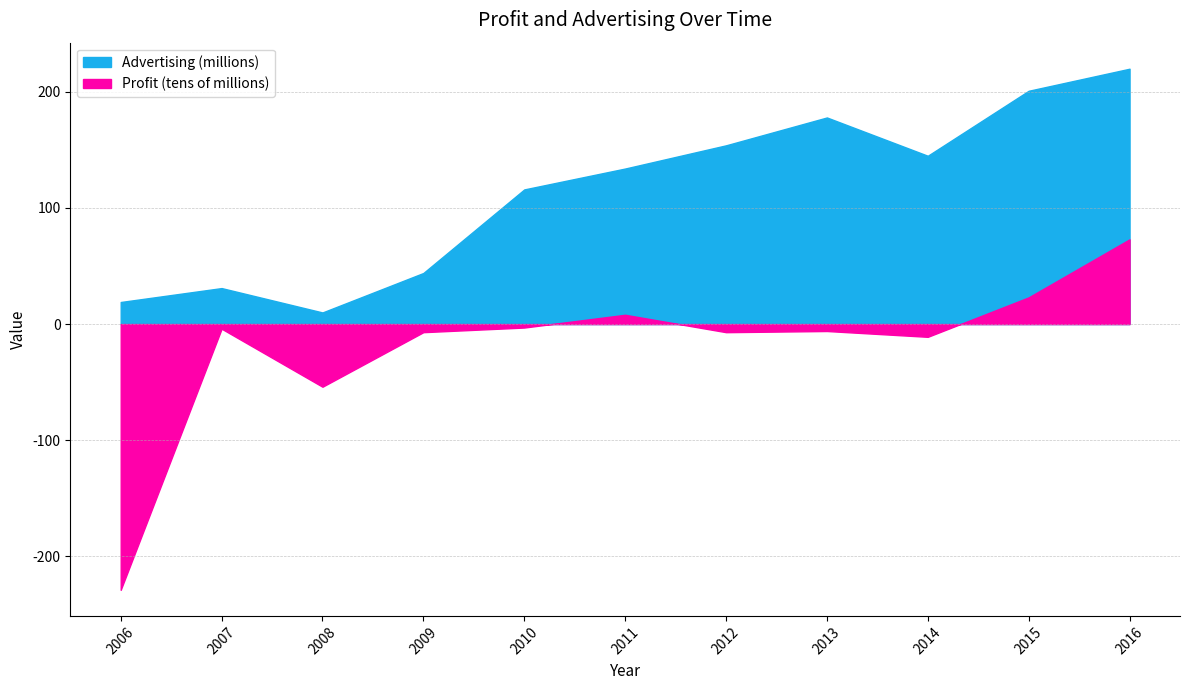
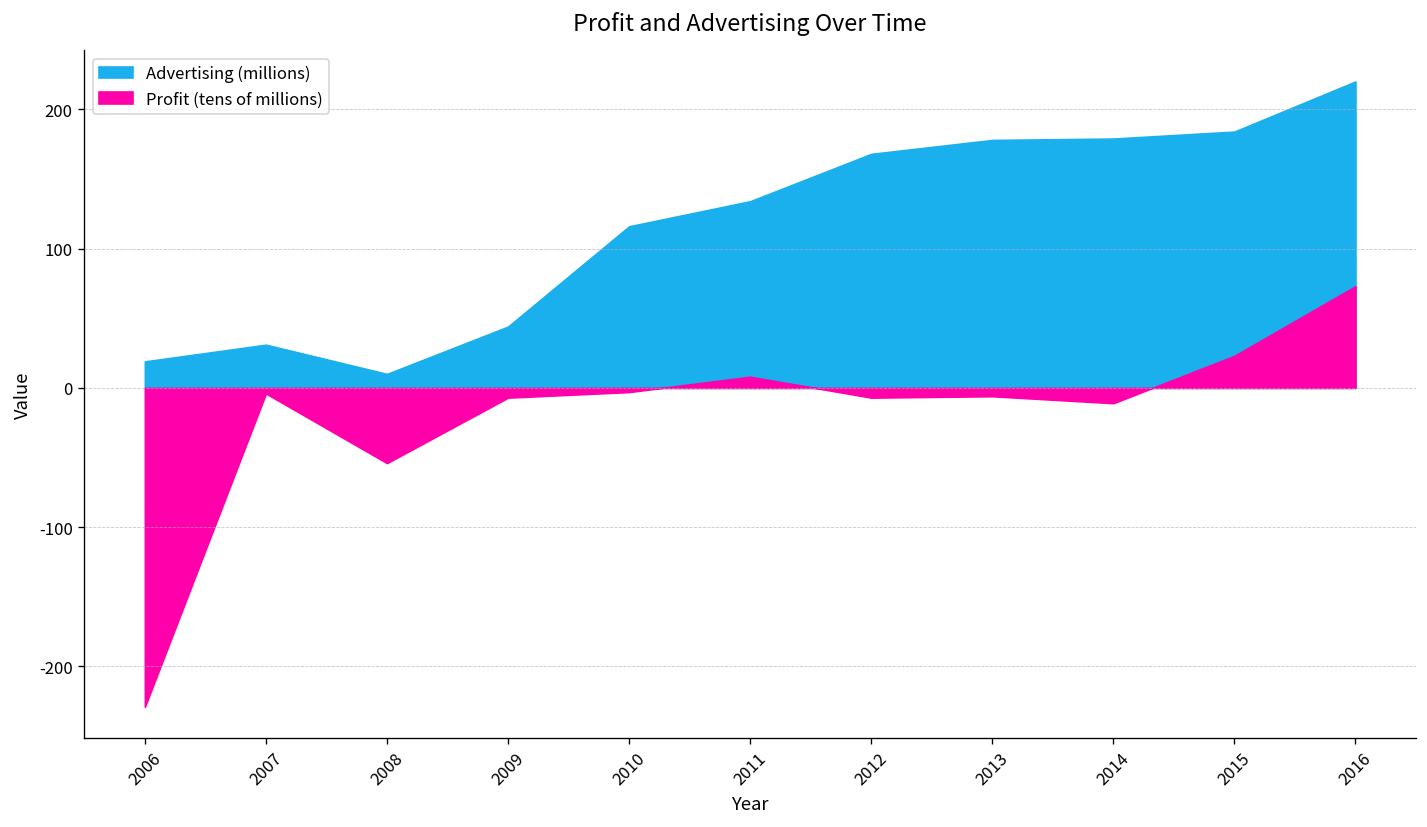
  {
    "Advertising (millions)": {
      "2006": 19,
      "2007": 31,
      "2008": 10,
      "2009": 44,
      "2010": 116,
      "2011": 134,
-     "2012": 154,
+     "2012": 168,
      "2013": 178,
-     "2014": 145,
-     "2015": 201,
+     "2014": 179,
+     "2015": 184,
      "2016": 220
    },
    "Profit (tens of millions)": {
      "2011": 8,
      "2015": 23,
      "2016": 73
    }
  }
